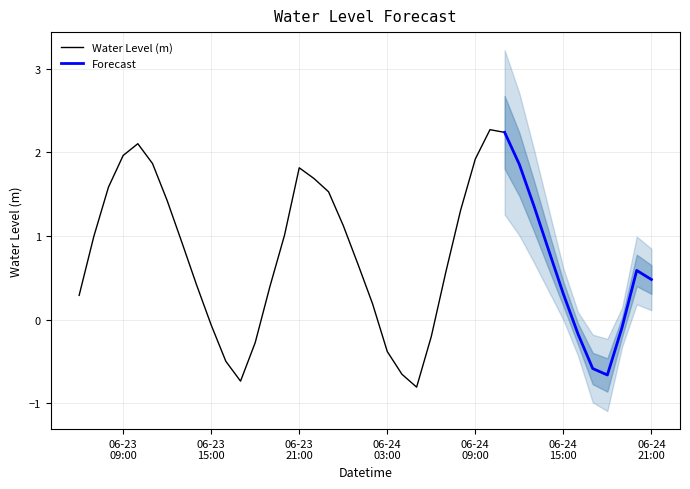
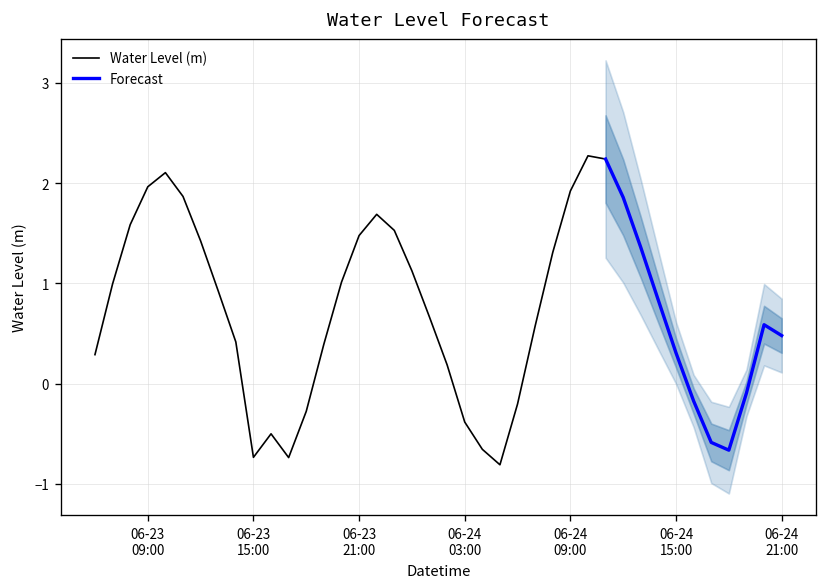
  {
    "Water Level (m)": {
      "06-23 09:00": 2.0,
-     "06-23 15:00": -0.1,
-     "06-23 21:00": 1.8,
+     "06-23 15:00": -0.7,
+     "06-23 21:00": 1.5,
      "06-24 03:00": -0.4,
      "06-24 09:00": 1.9
    },
    "Forecast": {
      "06-24 15:00": 0.3,
      "06-24 21:00": 0.5
    }
  }
